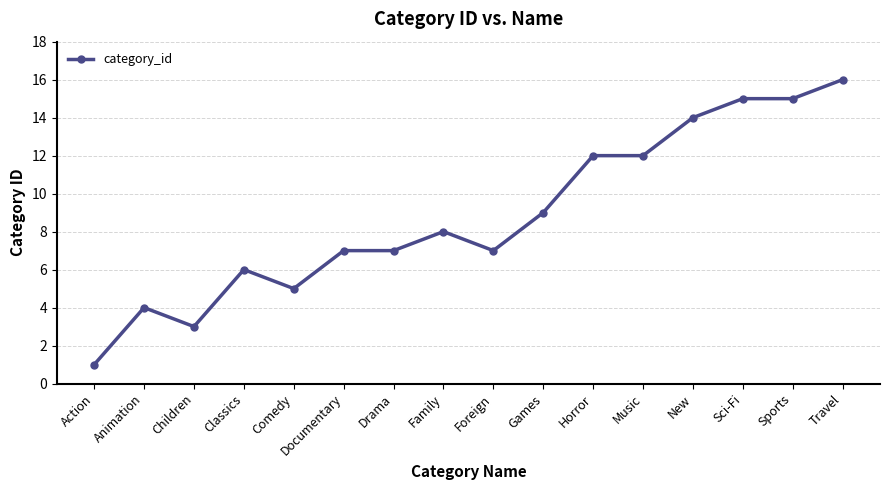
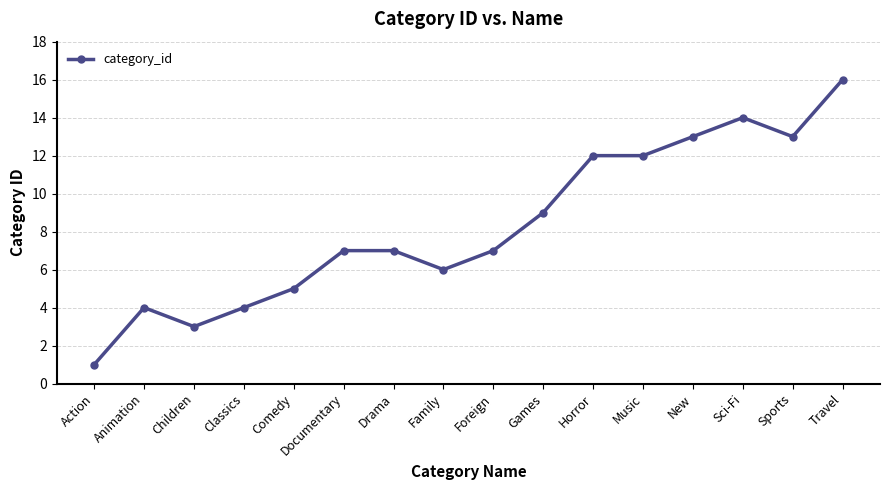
  {
    "Action": 1,
    "Animation": 4,
    "Children": 3,
-   "Classics": 6,
+   "Classics": 4,
    "Comedy": 5,
    "Documentary": 7,
    "Drama": 7,
-   "Family": 8,
+   "Family": 6,
    "Foreign": 7,
    "Games": 9,
    "Horror": 12,
    "Music": 12,
-   "New": 14,
-   "Sci-Fi": 15,
-   "Sports": 15,
+   "New": 13,
+   "Sci-Fi": 14,
+   "Sports": 13,
    "Travel": 16
  }
